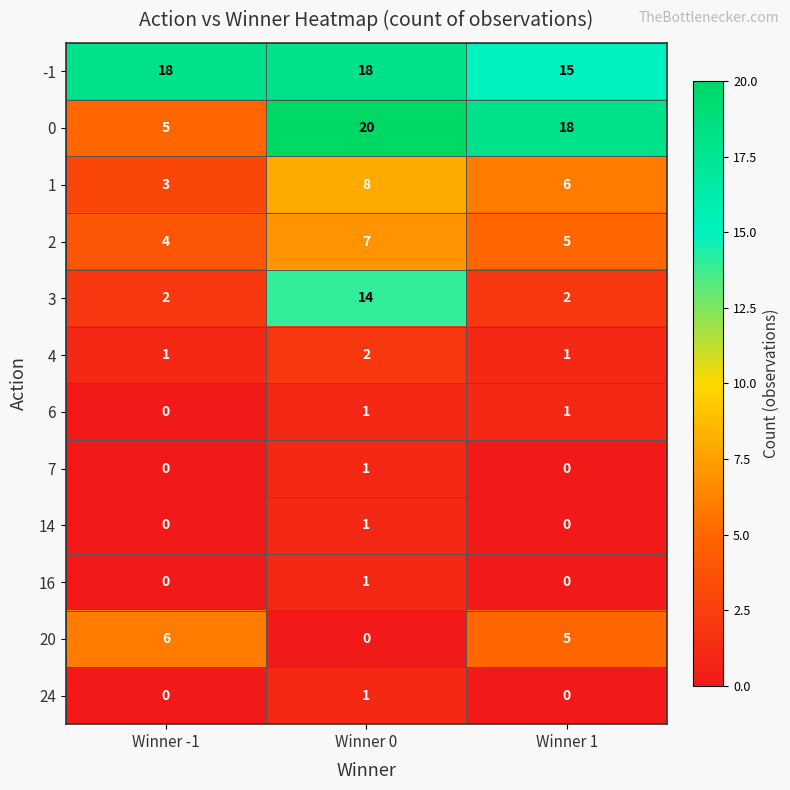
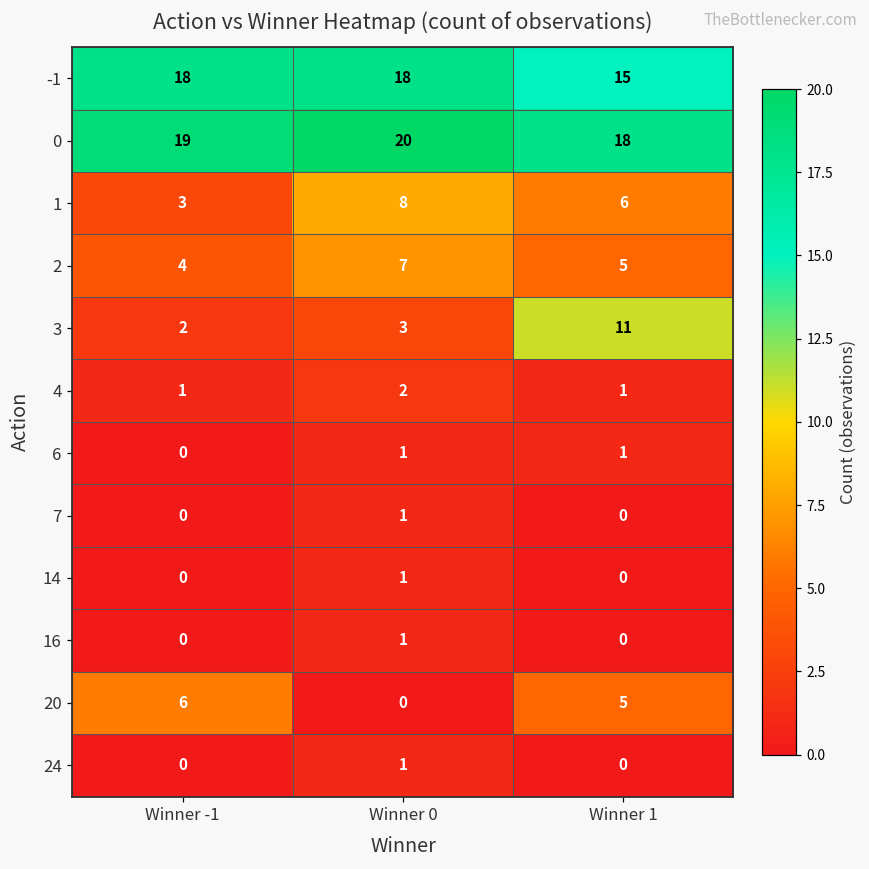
  {
    "-1": {
      "Winner -1": 18,
      "Winner 0": 18,
      "Winner 1": 15
    },
    "0": {
-     "Winner -1": 5,
+     "Winner -1": 19,
      "Winner 0": 20,
      "Winner 1": 18
    },
    "1": {
      "Winner -1": 3,
      "Winner 0": 8,
      "Winner 1": 6
    },
    "2": {
      "Winner -1": 4,
      "Winner 0": 7,
      "Winner 1": 5
    },
    "3": {
      "Winner -1": 2,
-     "Winner 0": 14,
-     "Winner 1": 2
+     "Winner 0": 3,
+     "Winner 1": 11
    },
    "4": {
      "Winner -1": 1,
      "Winner 0": 2,
      "Winner 1": 1
    },
    "6": {
      "Winner -1": 0,
      "Winner 0": 1,
      "Winner 1": 1
    },
    "7": {
      "Winner -1": 0,
      "Winner 0": 1,
      "Winner 1": 0
    },
    "14": {
      "Winner -1": 0,
      "Winner 0": 1,
      "Winner 1": 0
    },
    "16": {
      "Winner -1": 0,
      "Winner 0": 1,
      "Winner 1": 0
    },
    "20": {
      "Winner -1": 6,
      "Winner 0": 0,
      "Winner 1": 5
    },
    "24": {
      "Winner -1": 0,
      "Winner 0": 1,
      "Winner 1": 0
    }
  }
